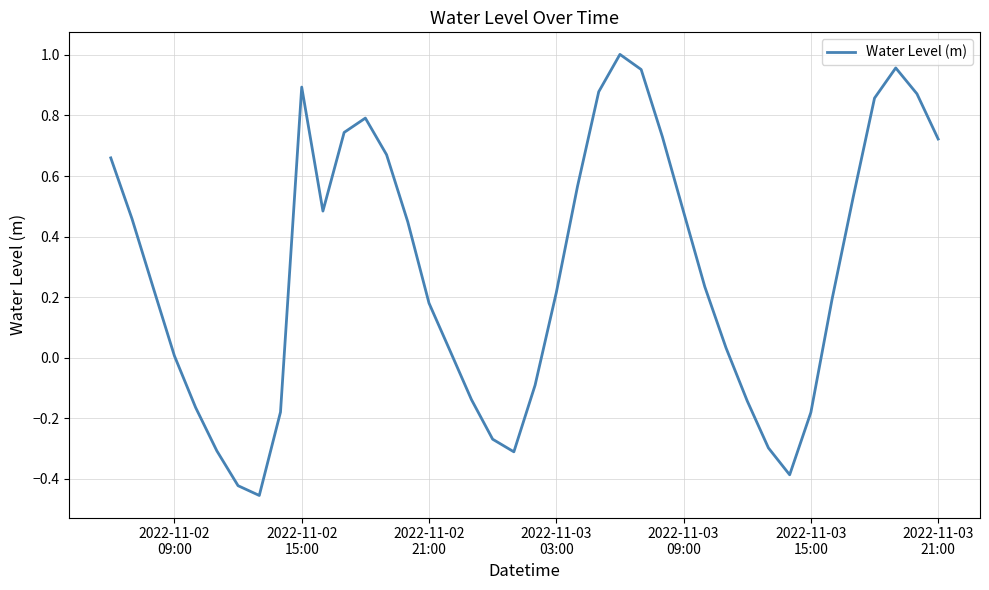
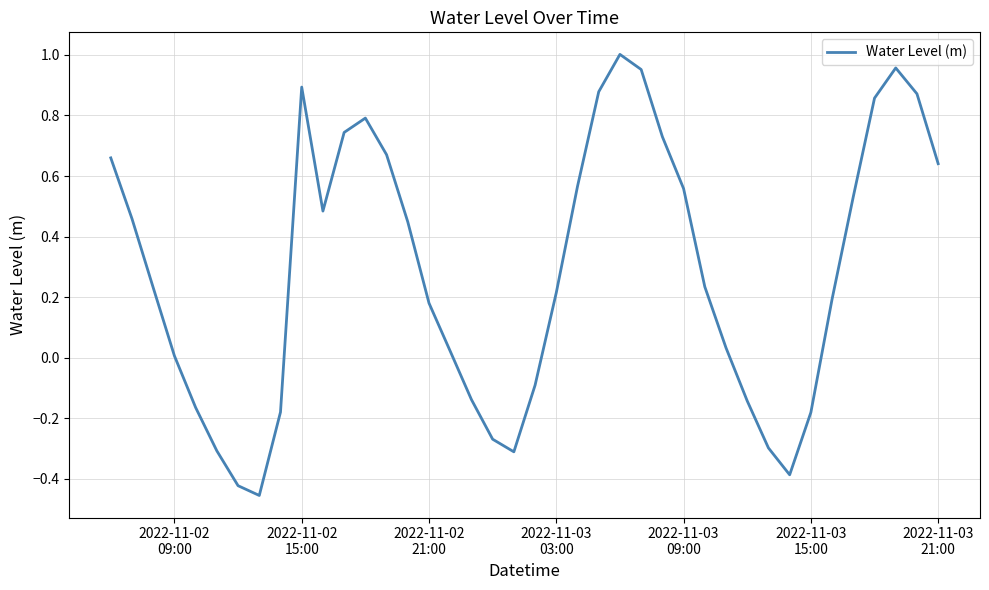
  {
    "2022-11-02 09:00": 0.01,
    "2022-11-02 15:00": 0.89,
    "2022-11-02 21:00": 0.18,
    "2022-11-03 03:00": 0.21,
-   "2022-11-03 09:00": 0.48,
+   "2022-11-03 09:00": 0.56,
    "2022-11-03 15:00": -0.18,
-   "2022-11-03 21:00": 0.72
+   "2022-11-03 21:00": 0.64
  }
